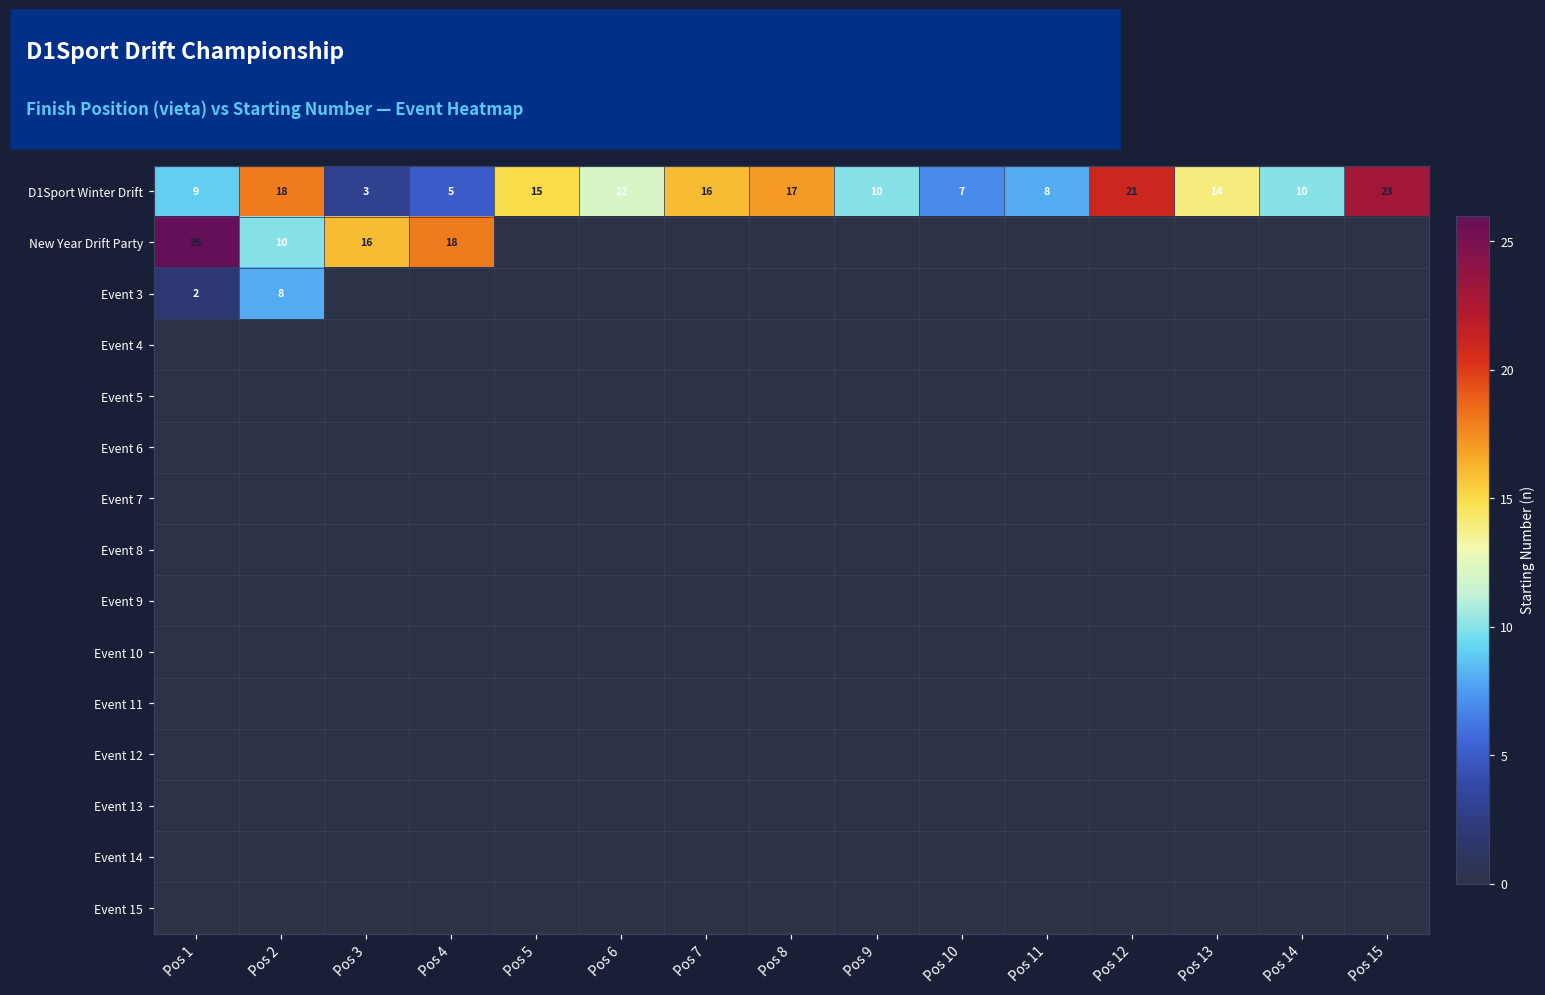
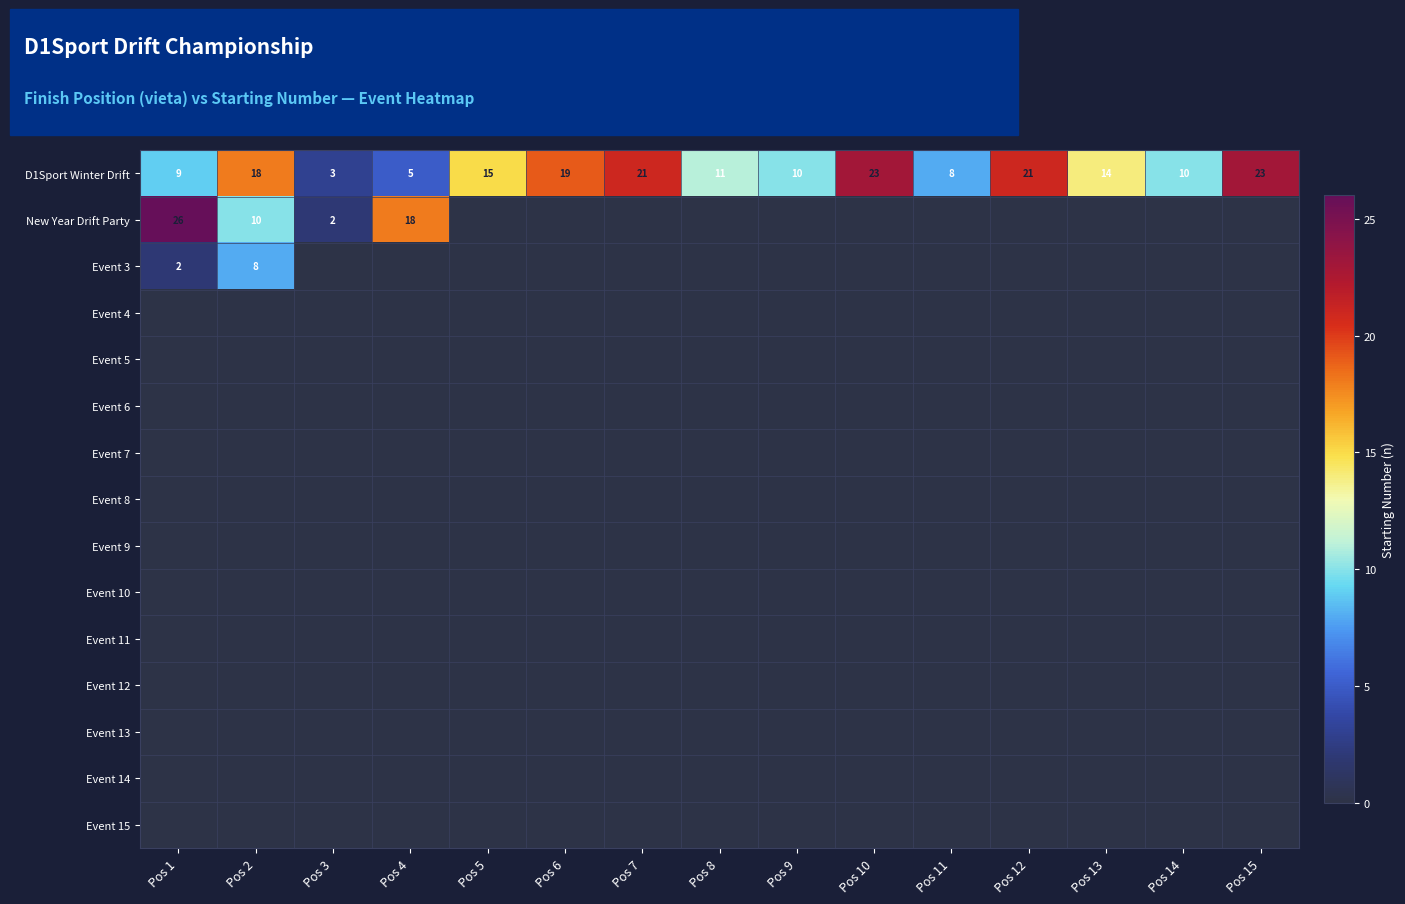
  {
    "D1Sport Winter Drift": {
      "Pos 1": 9,
      "Pos 2": 18,
      "Pos 3": 3,
      "Pos 4": 5,
      "Pos 5": 15,
-     "Pos 6": 12,
-     "Pos 7": 16,
-     "Pos 8": 17,
+     "Pos 6": 19,
+     "Pos 7": 21,
+     "Pos 8": 11,
      "Pos 9": 10,
-     "Pos 10": 7,
+     "Pos 10": 23,
      "Pos 11": 8,
      "Pos 12": 21,
      "Pos 13": 14,
      "Pos 14": 10,
      "Pos 15": 23
    },
    "New Year Drift Party": {
      "Pos 1": 26,
      "Pos 2": 10,
-     "Pos 3": 16,
+     "Pos 3": 2,
      "Pos 4": 18
    },
    "Event 3": {
      "Pos 1": 2,
      "Pos 2": 8
    }
  }
